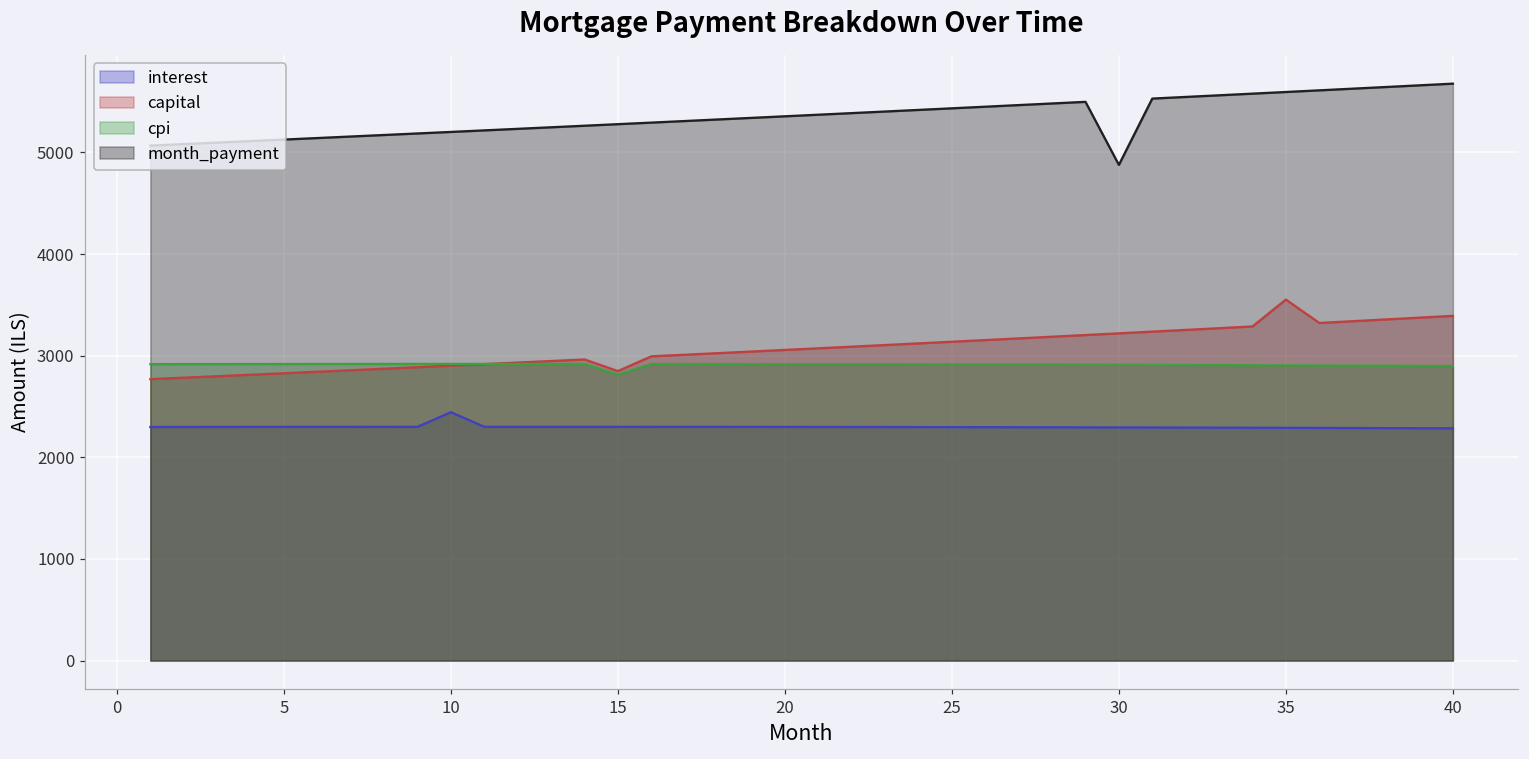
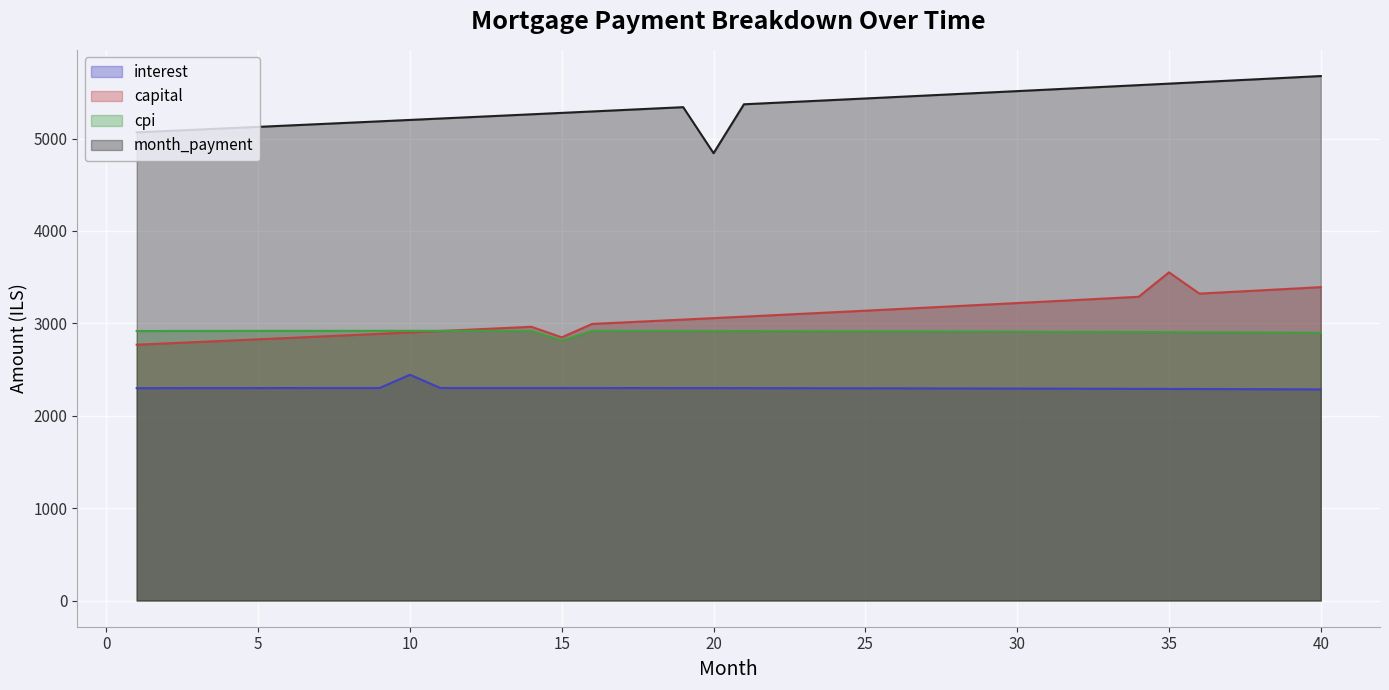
  {
    "interest": {
      "5": 2300,
      "10": 2400,
      "15": 2300,
      "20": 2300,
      "25": 2300,
      "30": 2300,
      "35": 2300,
      "40": 2300
    },
    "capital": {
      "5": 2800,
      "15": 2800,
      "20": 3100,
      "25": 3100,
      "30": 3200,
      "35": 3600,
      "40": 3400
    },
    "cpi": {
      "5": 2900,
      "15": 2800,
      "20": 2900,
      "25": 2900,
      "30": 2900,
      "35": 2900,
      "40": 2900
    },
    "month_payment": {
      "10": 5200,
      "15": 5300,
-     "20": 5400,
+     "20": 4800,
      "25": 5400,
-     "30": 4900,
+     "30": 5500,
      "35": 5600,
      "40": 5700
    }
  }
